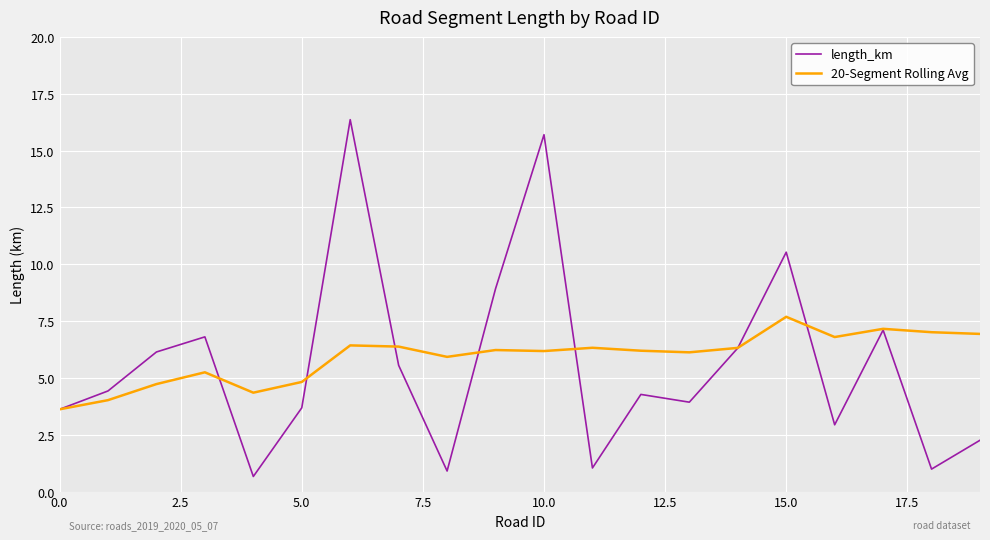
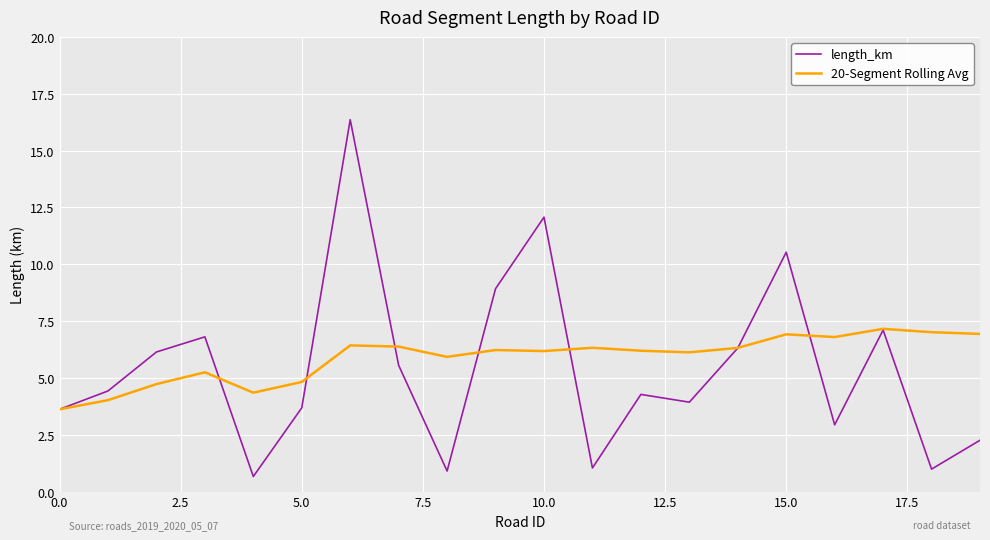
  {
    "length_km": {
      "5.0": 3.7,
-     "10.0": 15.7,
+     "10.0": 12.1,
      "15.0": 10.5
    },
    "20-Segment Rolling Avg": {
      "5.0": 4.8,
      "10.0": 6.2,
-     "15.0": 7.7
+     "15.0": 6.9
    }
  }
